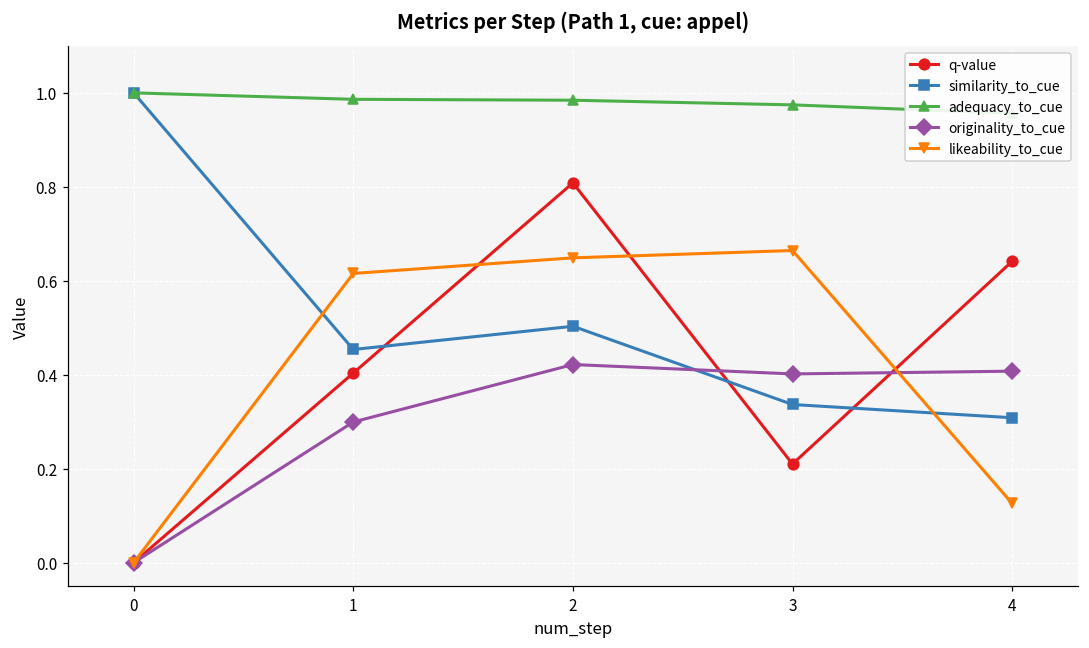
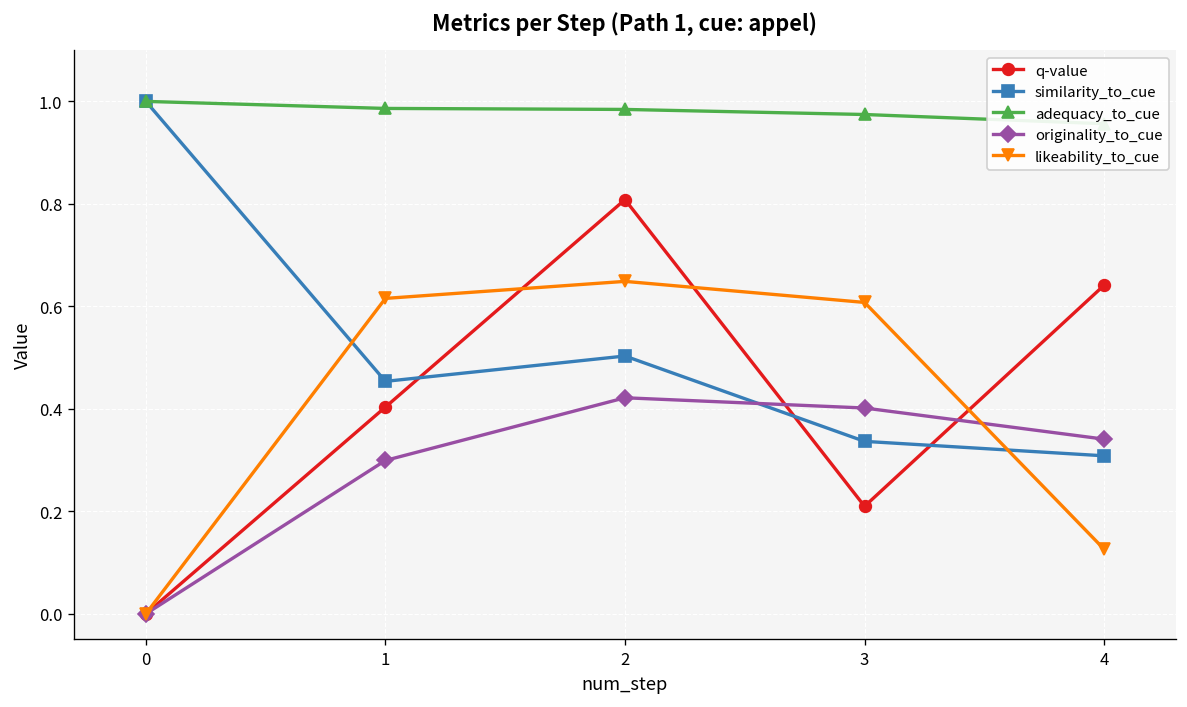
  {
    "q-value": {
      "1": 0.40,
      "2": 0.81,
      "3": 0.21,
      "4": 0.64
    },
    "similarity_to_cue": {
      "1": 0.45,
      "2": 0.50,
      "3": 0.34,
      "4": 0.31
    },
    "adequacy_to_cue": {
      "1": 0.99,
      "2": 0.98,
      "3": 0.97
    },
    "originality_to_cue": {
      "1": 0.30,
      "2": 0.42,
      "3": 0.40,
-     "4": 0.41
+     "4": 0.34
    },
    "likeability_to_cue": {
      "1": 0.62,
      "2": 0.65,
-     "3": 0.66,
+     "3": 0.61,
      "4": 0.13
    }
  }
